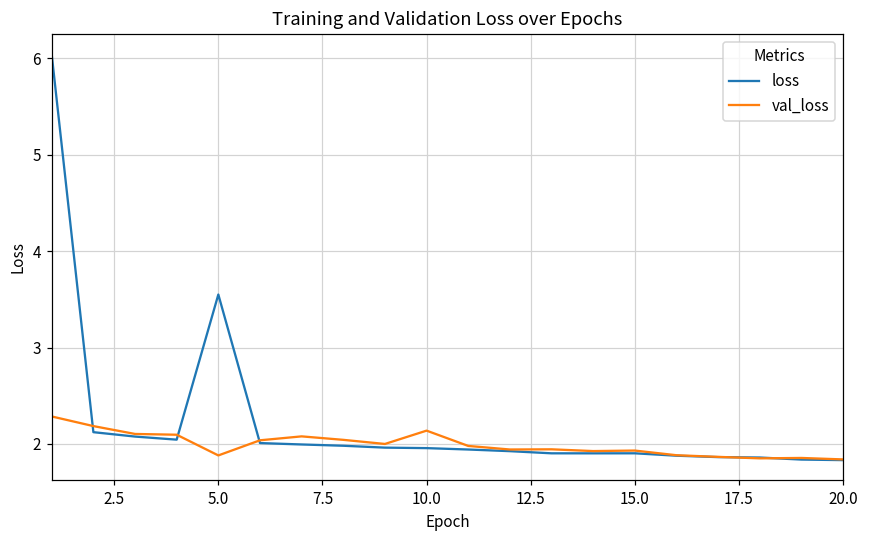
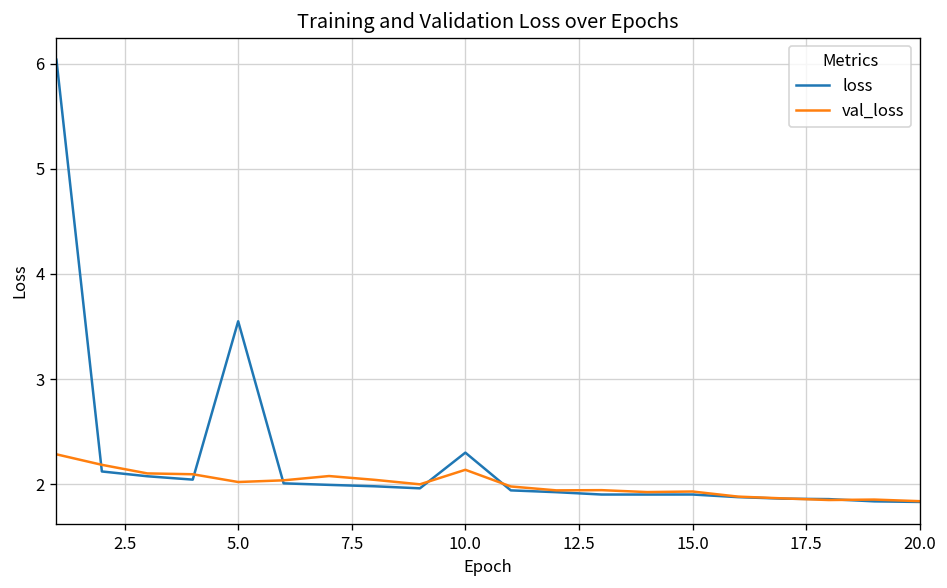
  {
    "loss": {
      "5.0": 3.6,
-     "10.0": 2.0
+     "10.0": 2.3
    },
    "val_loss": {
-     "5.0": 1.9,
+     "5.0": 2.0,
      "10.0": 2.1
    }
  }
